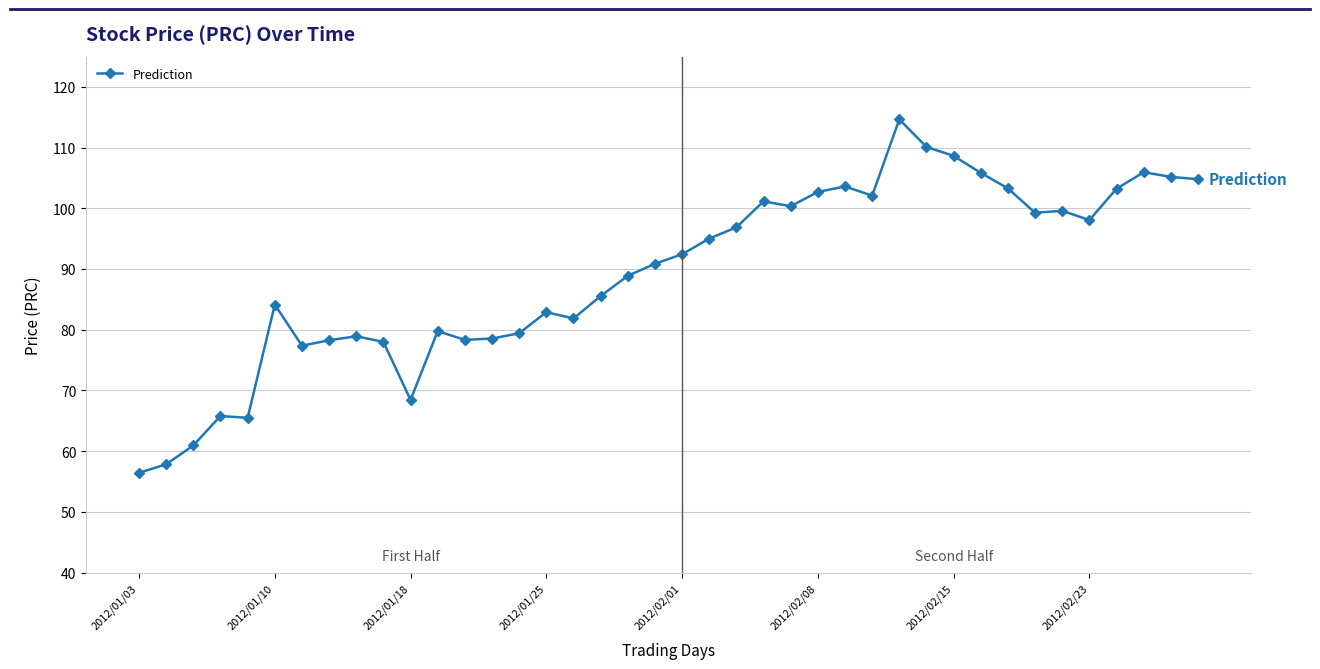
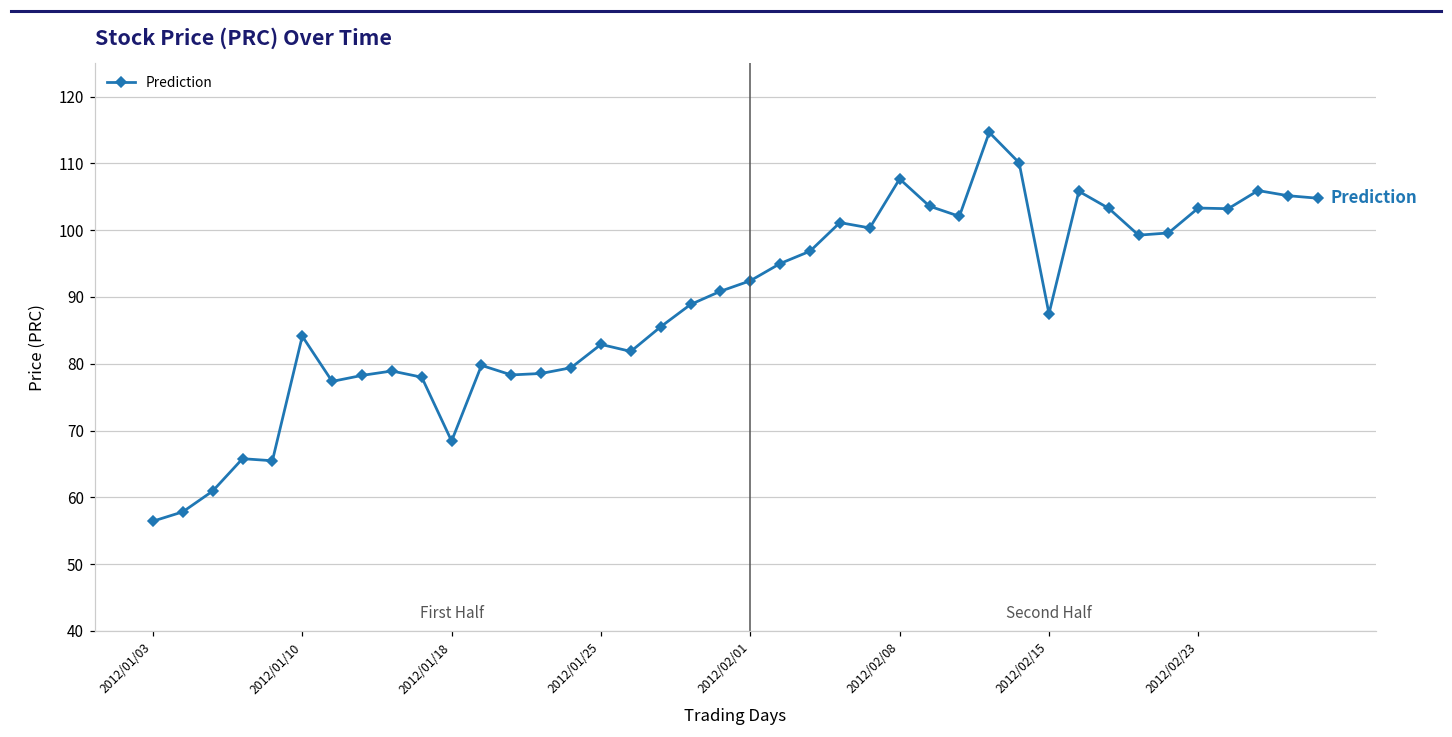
  {
    "2012/01/03": 56,
    "2012/01/10": 84,
    "2012/01/18": 68,
    "2012/01/25": 83,
    "2012/02/01": 92,
-   "2012/02/08": 103,
-   "2012/02/15": 109,
-   "2012/02/23": 98
+   "2012/02/08": 108,
+   "2012/02/15": 88,
+   "2012/02/23": 103
  }
